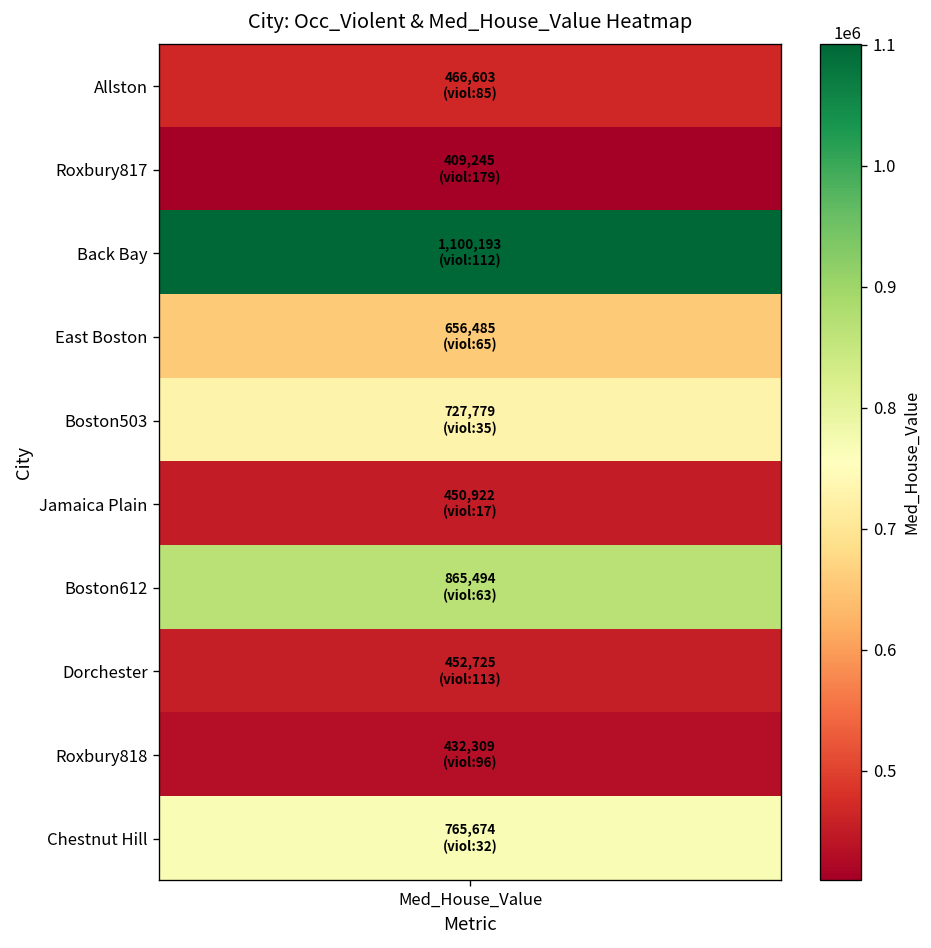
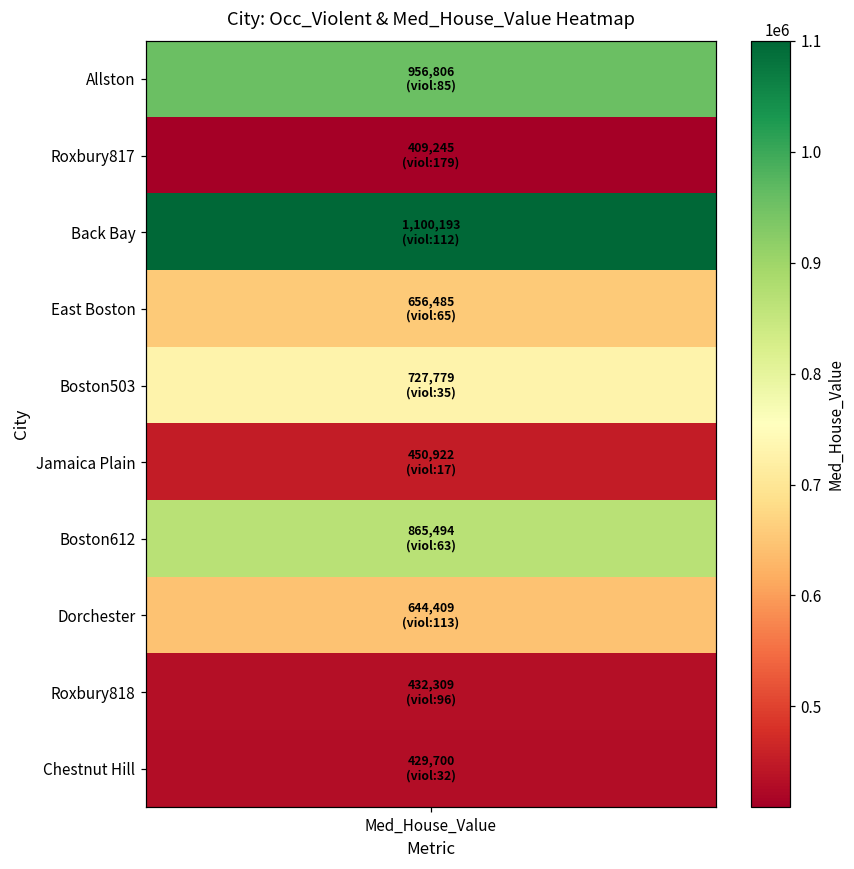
  {
    "Allston": {
-     "Med_House_Value": "466,603"
+     "Med_House_Value": "956,806"
    },
    "Dorchester": {
-     "Med_House_Value": "452,725"
+     "Med_House_Value": "644,409"
    },
    "Chestnut Hill": {
-     "Med_House_Value": "765,674"
+     "Med_House_Value": "429,700"
    }
  }
